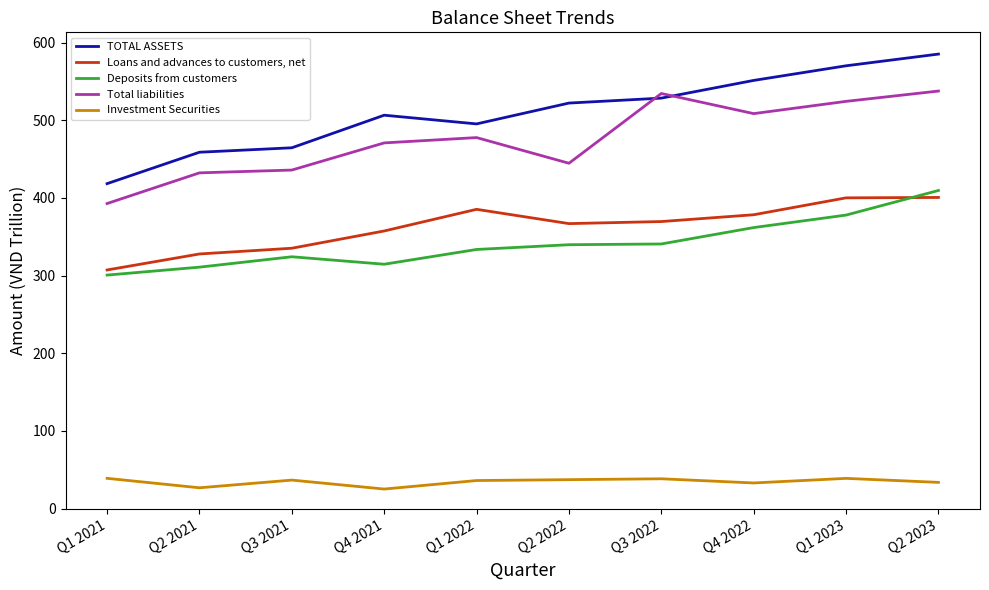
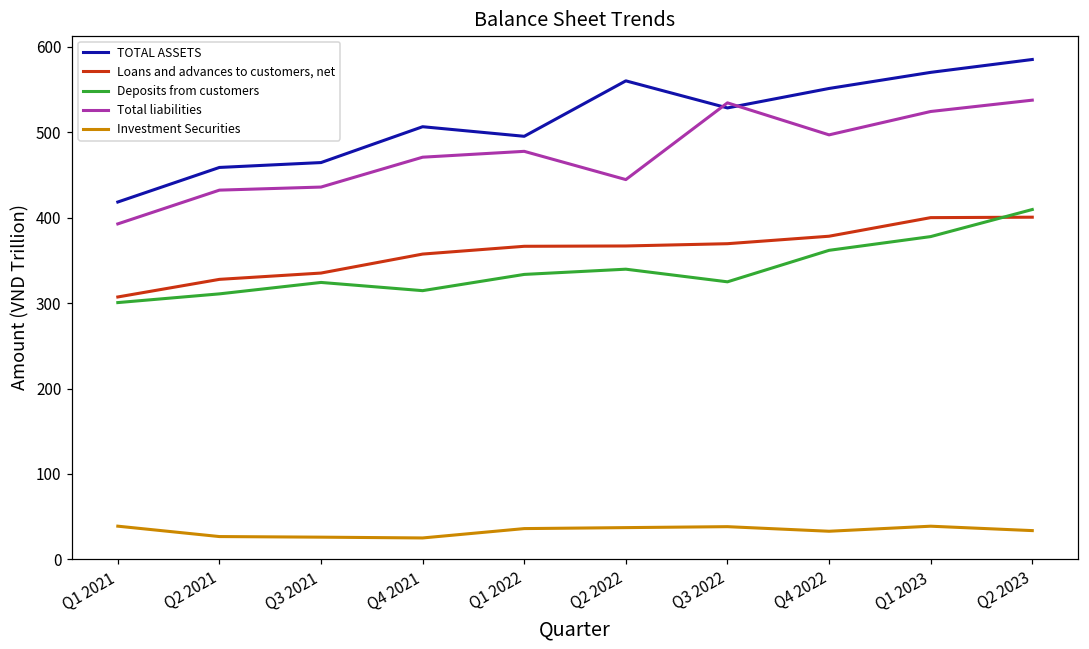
  {
    "TOTAL ASSETS": {
      "Q1 2021": 420,
      "Q2 2021": 460,
      "Q3 2021": 460,
      "Q4 2021": 510,
      "Q1 2022": 500,
-     "Q2 2022": 520,
+     "Q2 2022": 560,
      "Q3 2022": 530,
      "Q4 2022": 550,
      "Q1 2023": 570,
      "Q2 2023": 590
    },
    "Loans and advances to customers, net": {
      "Q1 2021": 310,
      "Q2 2021": 330,
      "Q3 2021": 340,
      "Q4 2021": 360,
-     "Q1 2022": 390,
+     "Q1 2022": 370,
      "Q2 2022": 370,
      "Q3 2022": 370,
      "Q4 2022": 380,
      "Q1 2023": 400,
      "Q2 2023": 400
    },
    "Deposits from customers": {
      "Q1 2021": 300,
      "Q2 2021": 310,
      "Q3 2021": 320,
      "Q4 2021": 310,
      "Q1 2022": 330,
      "Q2 2022": 340,
-     "Q3 2022": 340,
+     "Q3 2022": 320,
      "Q4 2022": 360,
      "Q1 2023": 380,
      "Q2 2023": 410
    },
    "Total liabilities": {
      "Q1 2021": 390,
      "Q2 2021": 430,
      "Q3 2021": 440,
      "Q4 2021": 470,
      "Q1 2022": 480,
      "Q2 2022": 440,
      "Q3 2022": 530,
-     "Q4 2022": 510,
+     "Q4 2022": 500,
      "Q1 2023": 520,
      "Q2 2023": 540
    },
    "Investment Securities": {
      "Q1 2021": 40,
      "Q2 2021": 30,
-     "Q3 2021": 40,
+     "Q3 2021": 30,
      "Q4 2021": 30,
      "Q1 2022": 40,
      "Q2 2022": 40,
      "Q3 2022": 40,
      "Q4 2022": 30,
      "Q1 2023": 40,
      "Q2 2023": 30
    }
  }
